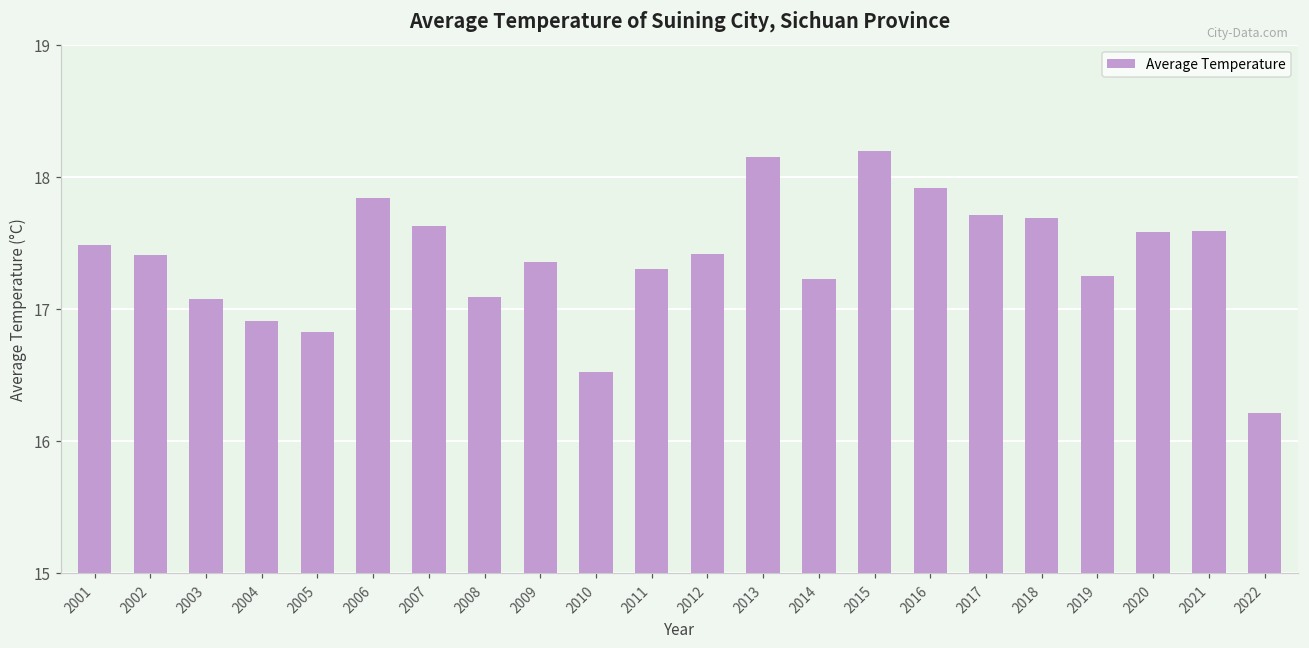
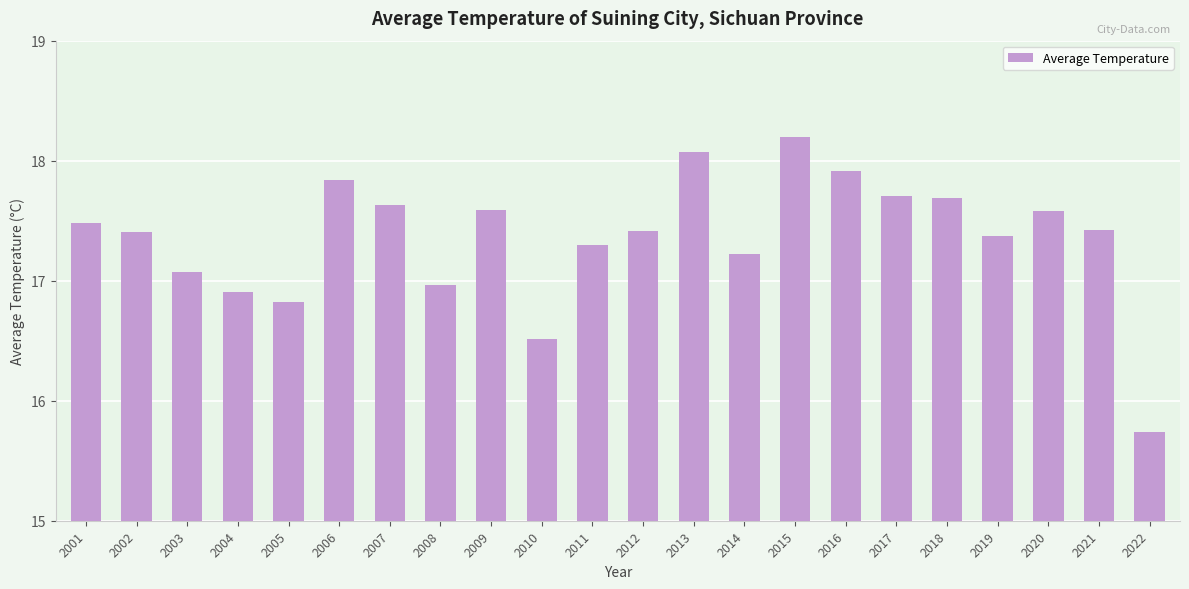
  {
    "2001": 17.48,
    "2002": 17.41,
    "2003": 17.08,
    "2004": 16.90,
    "2005": 16.82,
    "2006": 17.84,
    "2007": 17.63,
-   "2008": 17.09,
-   "2009": 17.36,
+   "2008": 16.97,
+   "2009": 17.59,
    "2010": 16.52,
    "2011": 17.30,
    "2012": 17.42,
-   "2013": 18.15,
+   "2013": 18.08,
    "2014": 17.22,
    "2015": 18.20,
    "2016": 17.92,
    "2017": 17.71,
    "2018": 17.69,
-   "2019": 17.25,
+   "2019": 17.38,
    "2020": 17.58,
-   "2021": 17.59,
-   "2022": 16.21
+   "2021": 17.43,
+   "2022": 15.74
  }
